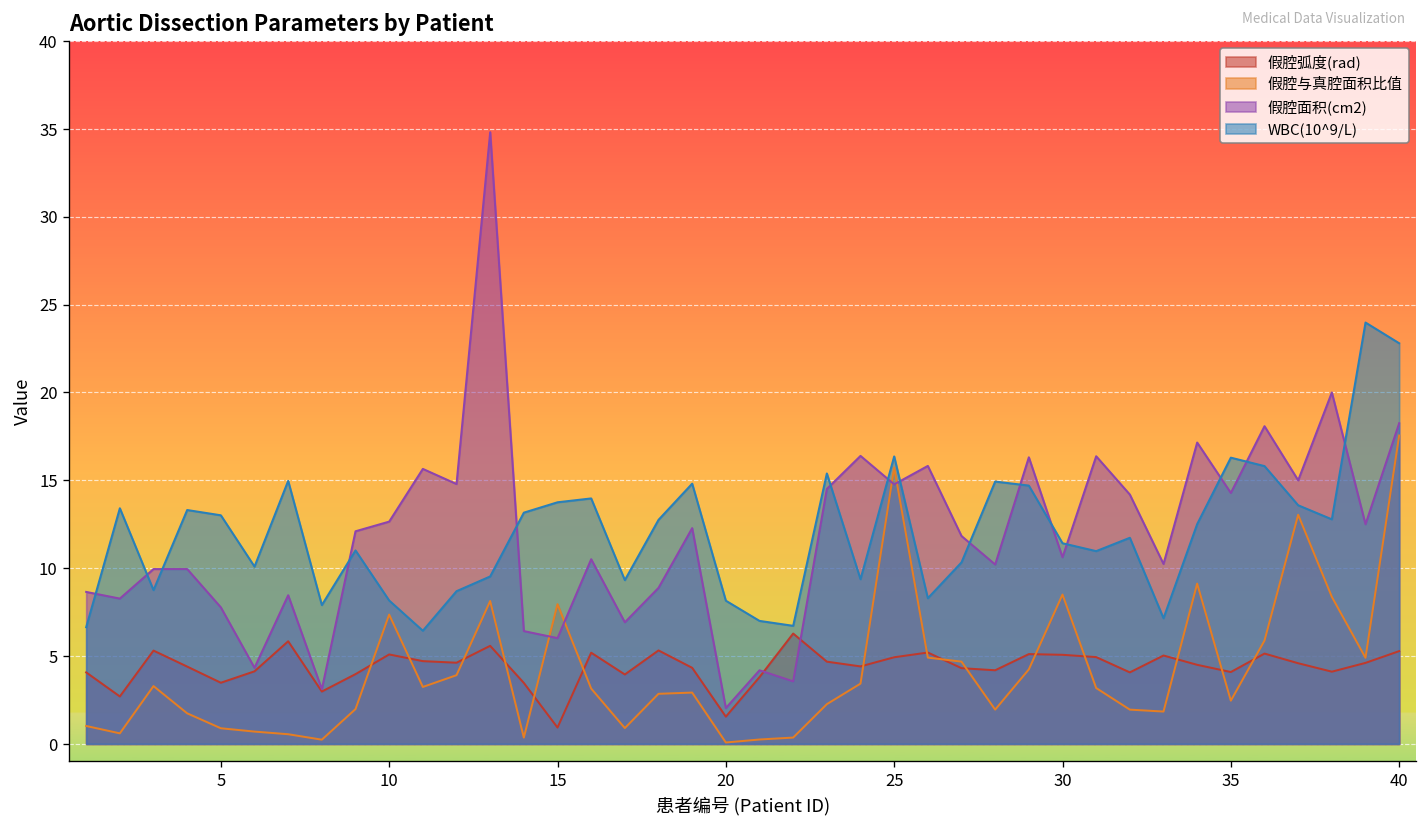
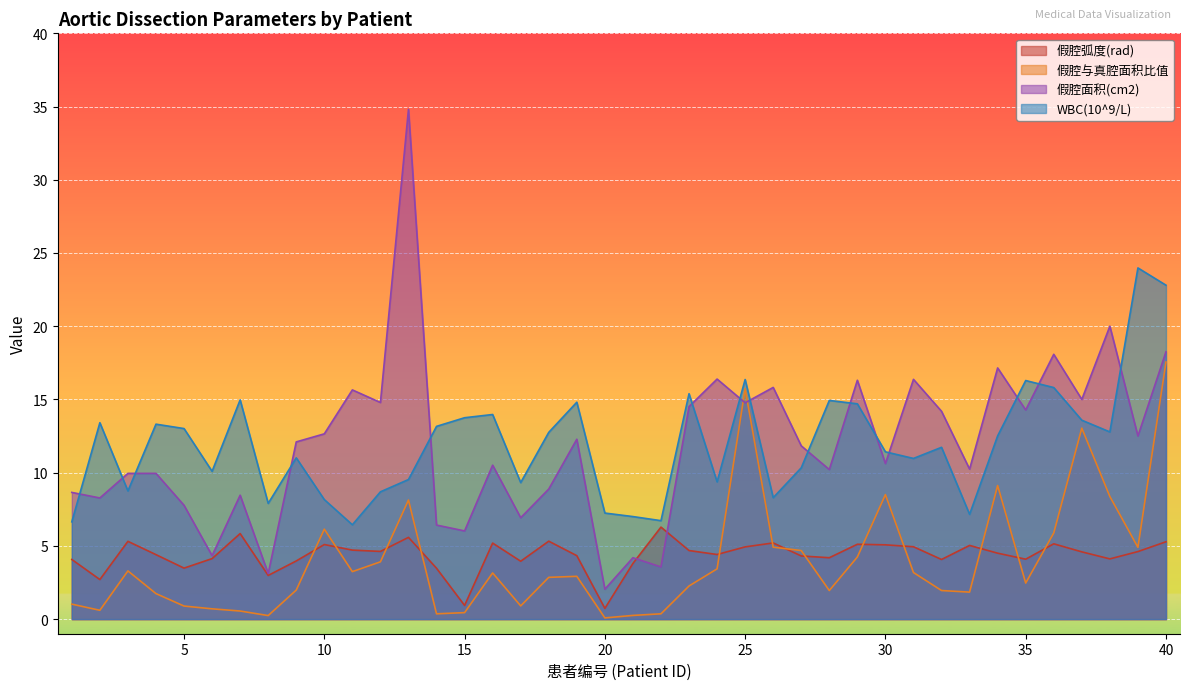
  {
    "假腔弧度(rad)": {
      "5": 3.5,
      "10": 5.1,
      "15": 0.9,
-     "20": 1.6,
+     "20": 0.7,
      "25": 4.9,
      "30": 5.1,
      "35": 4.1,
      "40": 5.3
    },
    "假腔与真腔面积比值": {
      "5": 0.9,
-     "10": 7.4,
-     "15": 8.0,
+     "10": 6.1,
+     "15": 0.4,
      "20": 0.1,
      "25": 15.7,
      "30": 8.5,
      "35": 2.5,
      "40": 17.6
    },
    "假腔面积(cm2)": {
      "5": 7.8,
      "10": 12.7,
      "15": 6.0,
      "20": 2.0,
      "25": 14.8,
      "30": 10.6,
      "35": 14.3,
      "40": 18.3
    },
    "WBC(10^9/L)": {
      "5": 13.0,
      "10": 8.2,
      "15": 13.8,
-     "20": 8.2,
+     "20": 7.2,
      "25": 16.4,
      "30": 11.4,
      "35": 16.3,
      "40": 22.8
    }
  }
